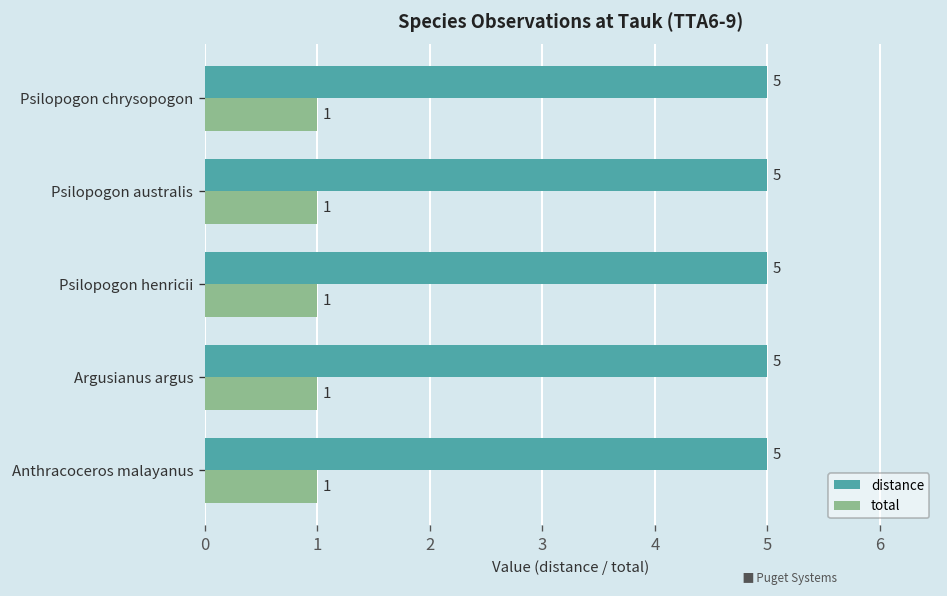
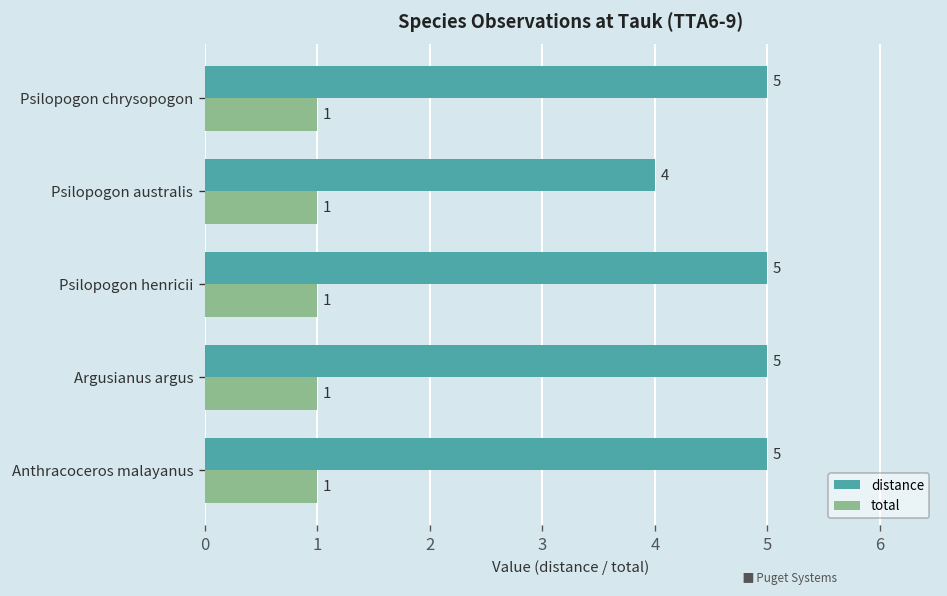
  {
    "distance": {
      "Psilopogon chrysopogon": 5,
-     "Psilopogon australis": 5,
+     "Psilopogon australis": 4,
      "Psilopogon henricii": 5,
      "Argusianus argus": 5,
      "Anthracoceros malayanus": 5
    },
    "total": {
      "Psilopogon chrysopogon": 1,
      "Psilopogon australis": 1,
      "Psilopogon henricii": 1,
      "Argusianus argus": 1,
      "Anthracoceros malayanus": 1
    }
  }
